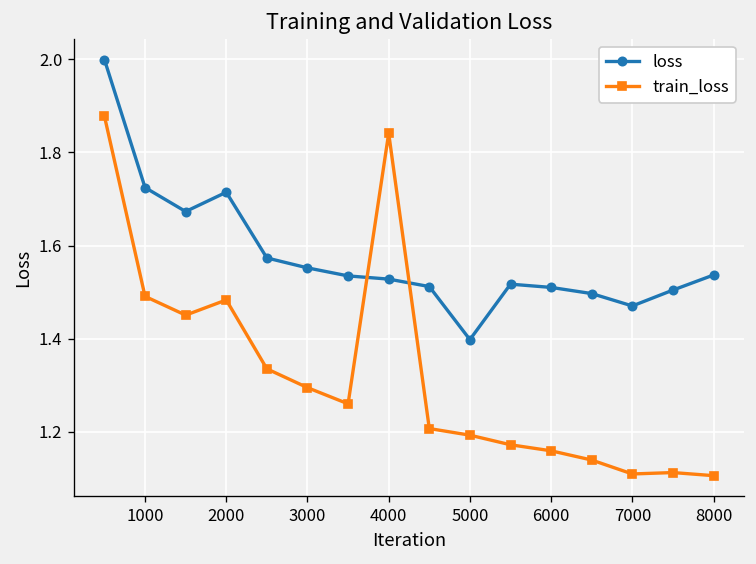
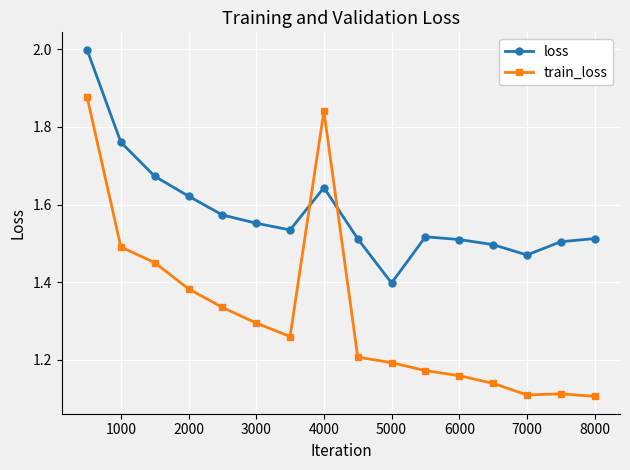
  {
    "loss": {
-     "1000": 1.72,
-     "2000": 1.71,
+     "1000": 1.76,
+     "2000": 1.62,
      "3000": 1.55,
-     "4000": 1.53,
+     "4000": 1.64,
      "5000": 1.40,
      "6000": 1.51,
      "7000": 1.47,
-     "8000": 1.54
+     "8000": 1.51
    },
    "train_loss": {
      "1000": 1.49,
-     "2000": 1.48,
+     "2000": 1.38,
      "3000": 1.29,
      "4000": 1.84,
      "5000": 1.19,
      "6000": 1.16,
      "7000": 1.11,
      "8000": 1.11
    }
  }
